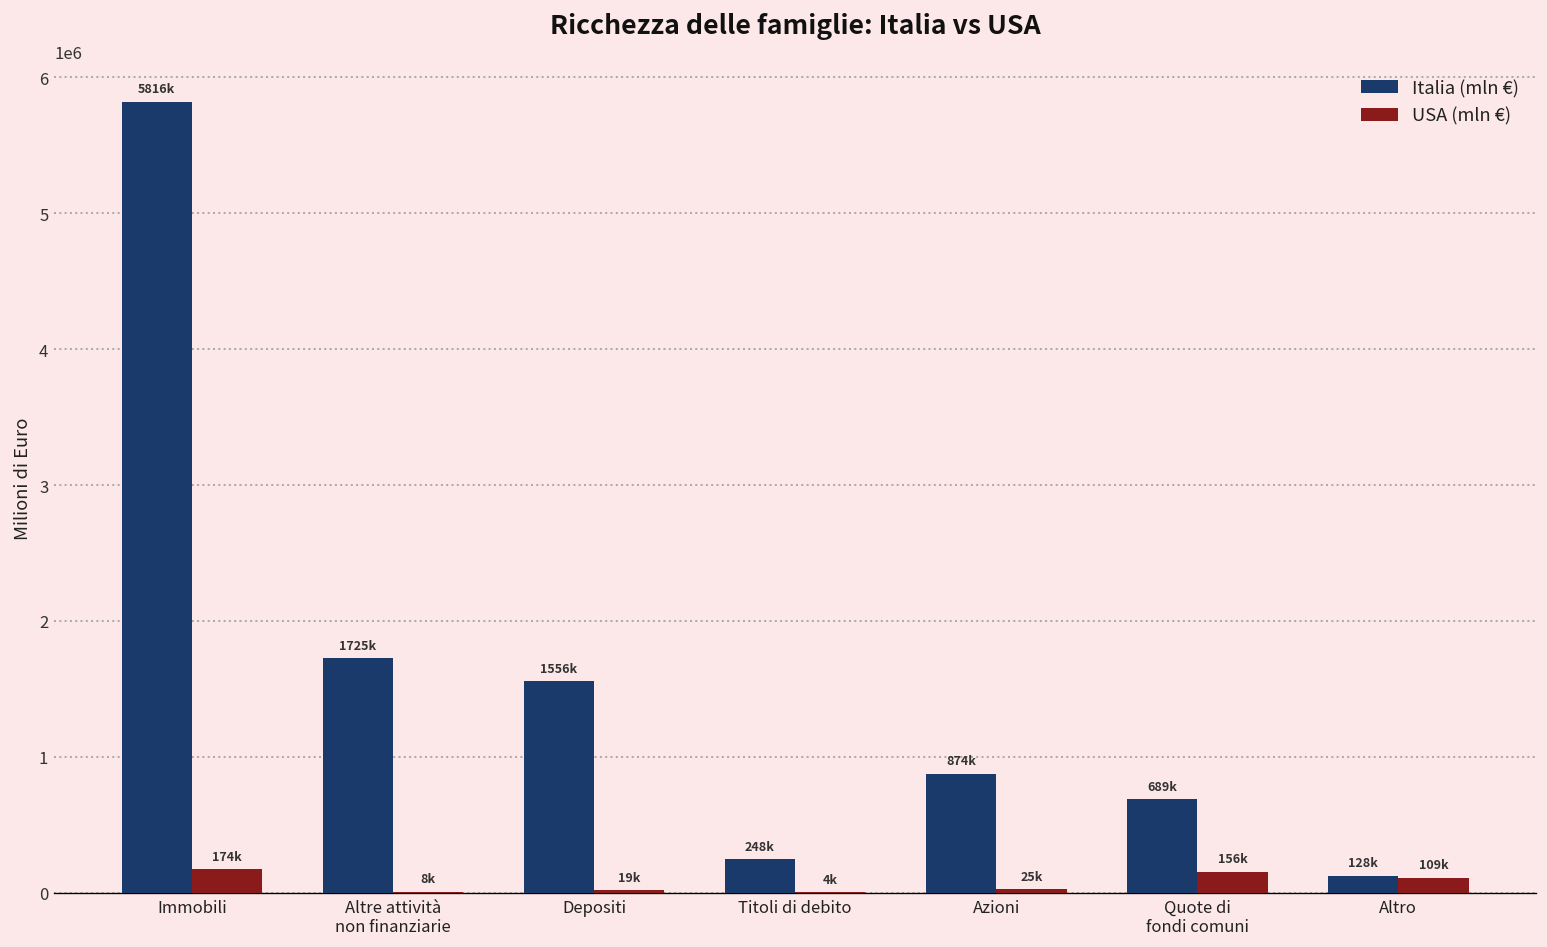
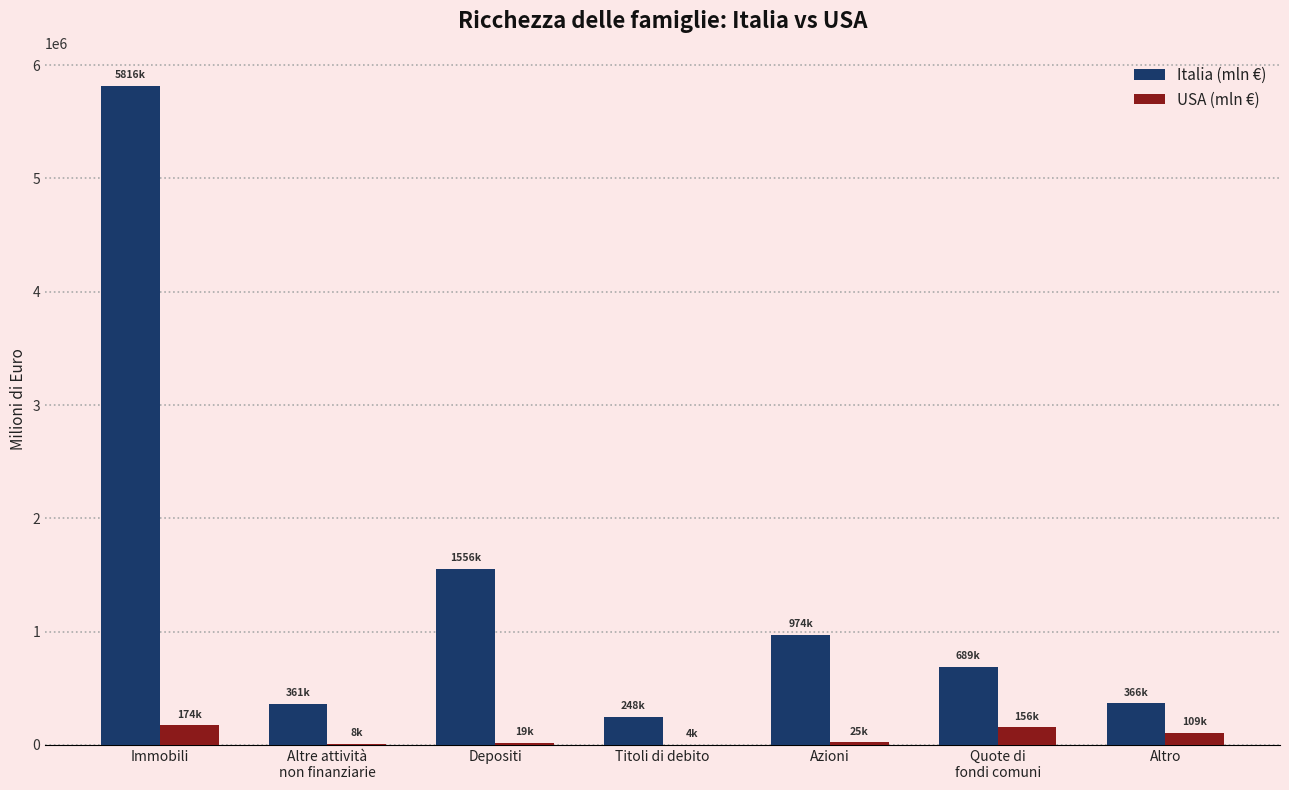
  {
    "Italia (mln €)": {
      "Immobili": "5816k",
-     "Altre attività non finanziarie": "1725k",
+     "Altre attività non finanziarie": "361k",
      "Depositi": "1556k",
      "Titoli di debito": "248k",
-     "Azioni": "874k",
+     "Azioni": "974k",
      "Quote di fondi comuni": "689k",
-     "Altro": "128k"
+     "Altro": "366k"
    },
    "USA (mln €)": {
      "Immobili": "174k",
      "Altre attività non finanziarie": "8k",
      "Depositi": "19k",
      "Titoli di debito": "4k",
      "Azioni": "25k",
      "Quote di fondi comuni": "156k",
      "Altro": "109k"
    }
  }
